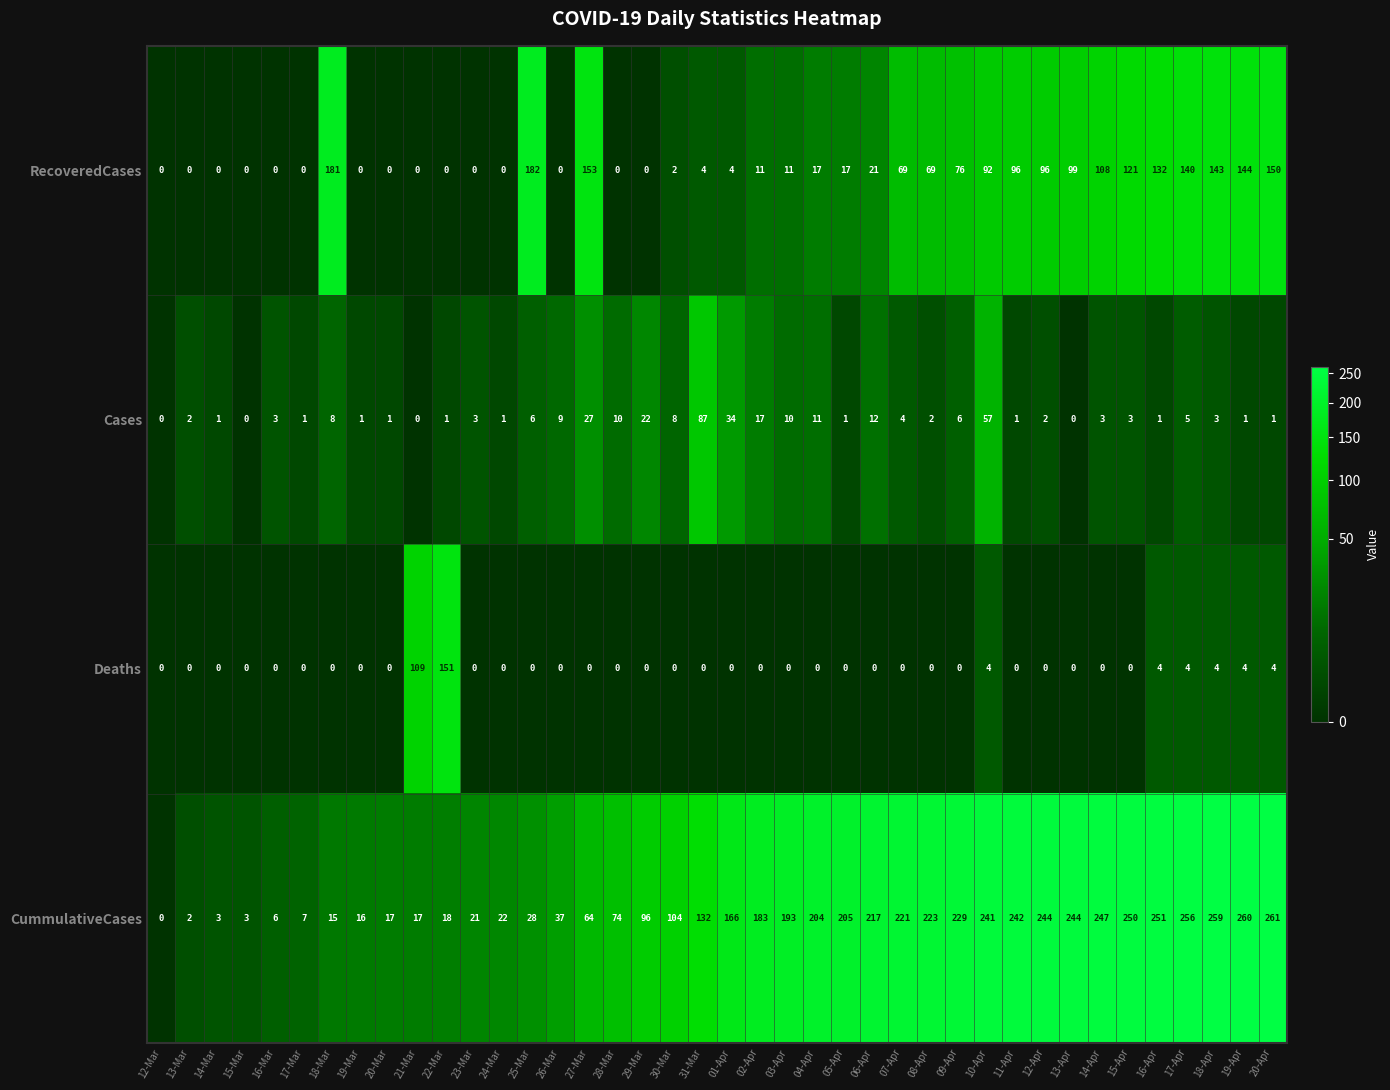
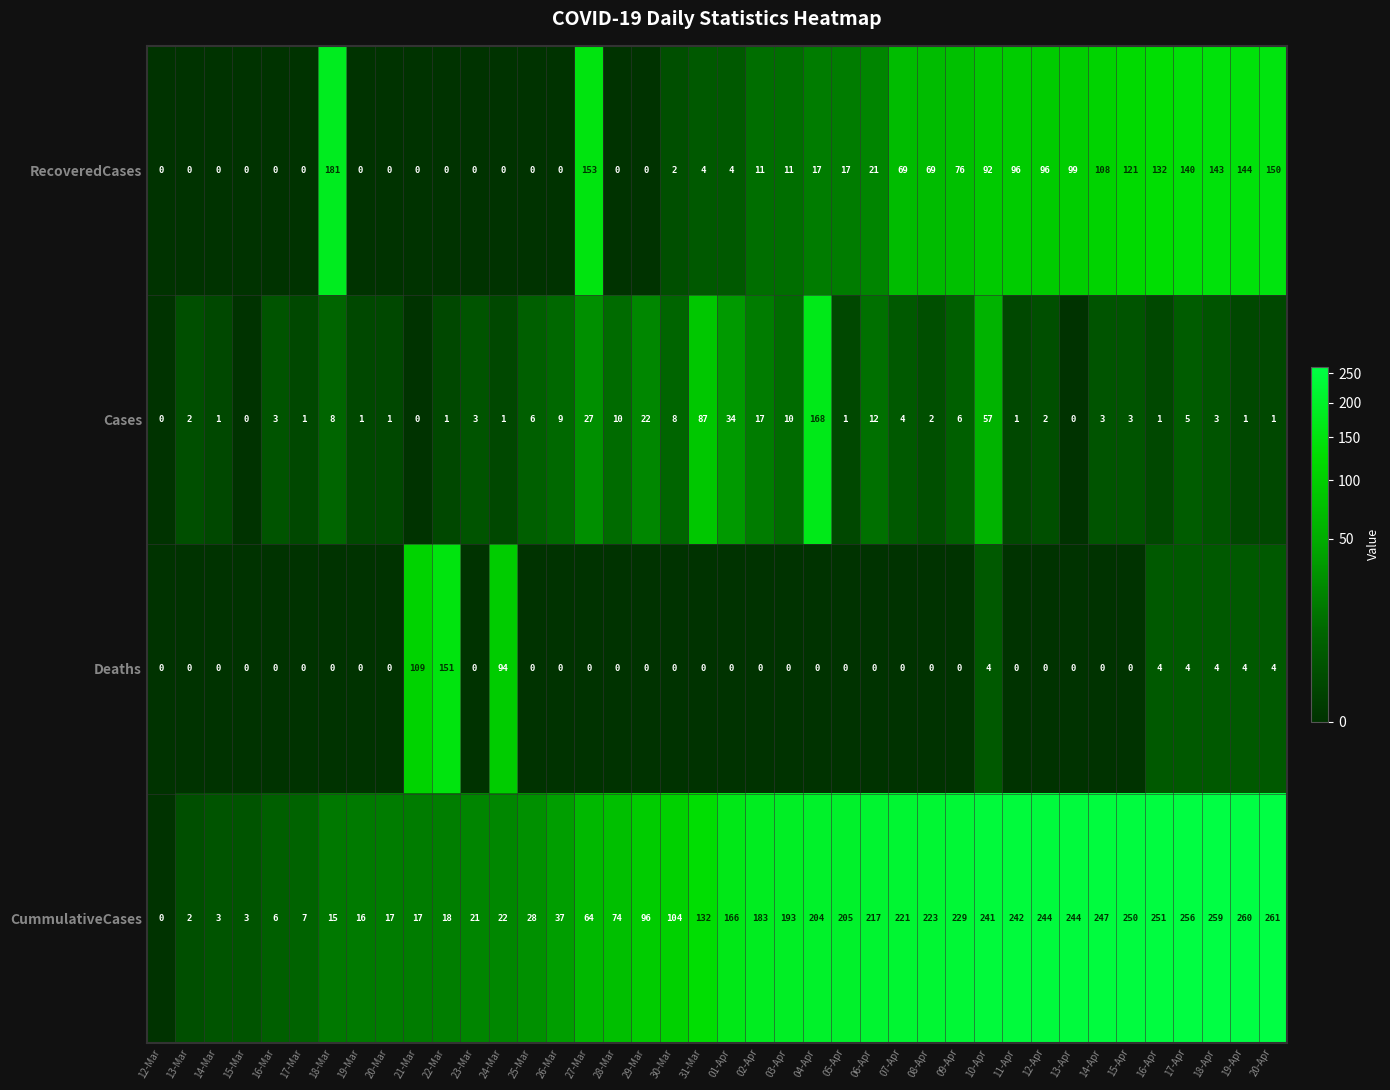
  {
    "RecoveredCases": {
      "12-Mar": 0,
      "13-Mar": 0,
      "14-Mar": 0,
      "15-Mar": 0,
      "16-Mar": 0,
      "17-Mar": 0,
      "18-Mar": 181,
      "19-Mar": 0,
      "20-Mar": 0,
      "21-Mar": 0,
      "22-Mar": 0,
      "23-Mar": 0,
      "24-Mar": 0,
-     "25-Mar": 182,
+     "25-Mar": 0,
      "26-Mar": 0,
      "27-Mar": 153,
      "28-Mar": 0,
      "29-Mar": 0,
      "30-Mar": 2,
      "31-Mar": 4,
      "01-Apr": 4,
      "02-Apr": 11,
      "03-Apr": 11,
      "04-Apr": 17,
      "05-Apr": 17,
      "06-Apr": 21,
      "07-Apr": 69,
      "08-Apr": 69,
      "09-Apr": 76,
      "10-Apr": 92,
      "11-Apr": 96,
      "12-Apr": 96,
      "13-Apr": 99,
      "14-Apr": 108,
      "15-Apr": 121,
      "16-Apr": 132,
      "17-Apr": 140,
      "18-Apr": 143,
      "19-Apr": 144,
      "20-Apr": 150
    },
    "Cases": {
      "12-Mar": 0,
      "13-Mar": 2,
      "14-Mar": 1,
      "15-Mar": 0,
      "16-Mar": 3,
      "17-Mar": 1,
      "18-Mar": 8,
      "19-Mar": 1,
      "20-Mar": 1,
      "21-Mar": 0,
      "22-Mar": 1,
      "23-Mar": 3,
      "24-Mar": 1,
      "25-Mar": 6,
      "26-Mar": 9,
      "27-Mar": 27,
      "28-Mar": 10,
      "29-Mar": 22,
      "30-Mar": 8,
      "31-Mar": 87,
      "01-Apr": 34,
      "02-Apr": 17,
      "03-Apr": 10,
-     "04-Apr": 11,
+     "04-Apr": 168,
      "05-Apr": 1,
      "06-Apr": 12,
      "07-Apr": 4,
      "08-Apr": 2,
      "09-Apr": 6,
      "10-Apr": 57,
      "11-Apr": 1,
      "12-Apr": 2,
      "13-Apr": 0,
      "14-Apr": 3,
      "15-Apr": 3,
      "16-Apr": 1,
      "17-Apr": 5,
      "18-Apr": 3,
      "19-Apr": 1,
      "20-Apr": 1
    },
    "Deaths": {
      "12-Mar": 0,
      "13-Mar": 0,
      "14-Mar": 0,
      "15-Mar": 0,
      "16-Mar": 0,
      "17-Mar": 0,
      "18-Mar": 0,
      "19-Mar": 0,
      "20-Mar": 0,
      "21-Mar": 109,
      "22-Mar": 151,
      "23-Mar": 0,
-     "24-Mar": 0,
+     "24-Mar": 94,
      "25-Mar": 0,
      "26-Mar": 0,
      "27-Mar": 0,
      "28-Mar": 0,
      "29-Mar": 0,
      "30-Mar": 0,
      "31-Mar": 0,
      "01-Apr": 0,
      "02-Apr": 0,
      "03-Apr": 0,
      "04-Apr": 0,
      "05-Apr": 0,
      "06-Apr": 0,
      "07-Apr": 0,
      "08-Apr": 0,
      "09-Apr": 0,
      "10-Apr": 4,
      "11-Apr": 0,
      "12-Apr": 0,
      "13-Apr": 0,
      "14-Apr": 0,
      "15-Apr": 0,
      "16-Apr": 4,
      "17-Apr": 4,
      "18-Apr": 4,
      "19-Apr": 4,
      "20-Apr": 4
    },
    "CummulativeCases": {
      "12-Mar": 0,
      "13-Mar": 2,
      "14-Mar": 3,
      "15-Mar": 3,
      "16-Mar": 6,
      "17-Mar": 7,
      "18-Mar": 15,
      "19-Mar": 16,
      "20-Mar": 17,
      "21-Mar": 17,
      "22-Mar": 18,
      "23-Mar": 21,
      "24-Mar": 22,
      "25-Mar": 28,
      "26-Mar": 37,
      "27-Mar": 64,
      "28-Mar": 74,
      "29-Mar": 96,
      "30-Mar": 104,
      "31-Mar": 132,
      "01-Apr": 166,
      "02-Apr": 183,
      "03-Apr": 193,
      "04-Apr": 204,
      "05-Apr": 205,
      "06-Apr": 217,
      "07-Apr": 221,
      "08-Apr": 223,
      "09-Apr": 229,
      "10-Apr": 241,
      "11-Apr": 242,
      "12-Apr": 244,
      "13-Apr": 244,
      "14-Apr": 247,
      "15-Apr": 250,
      "16-Apr": 251,
      "17-Apr": 256,
      "18-Apr": 259,
      "19-Apr": 260,
      "20-Apr": 261
    }
  }
